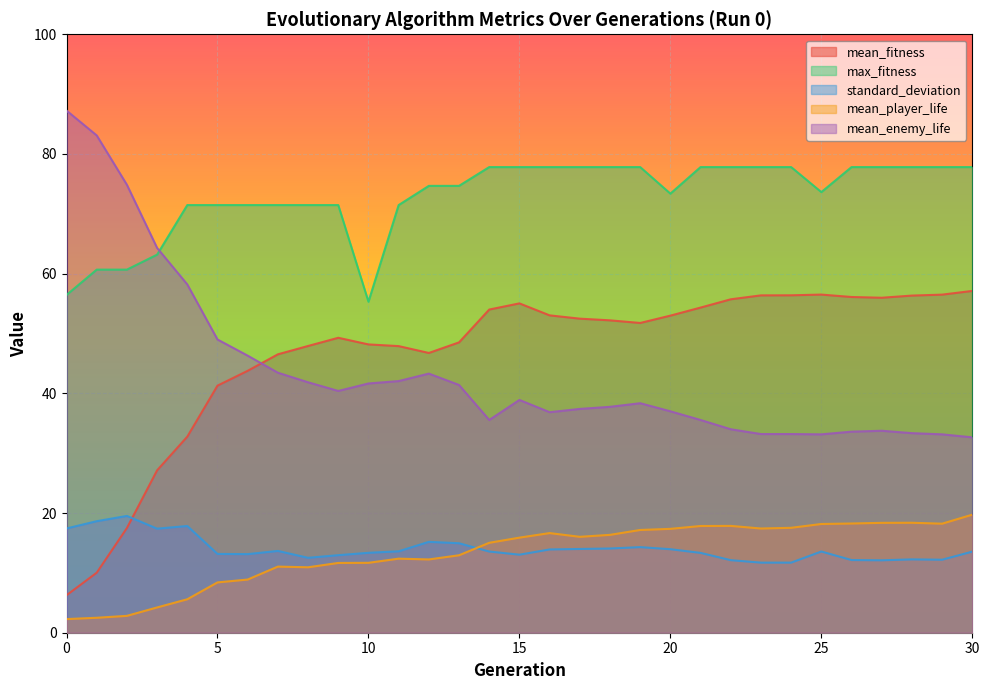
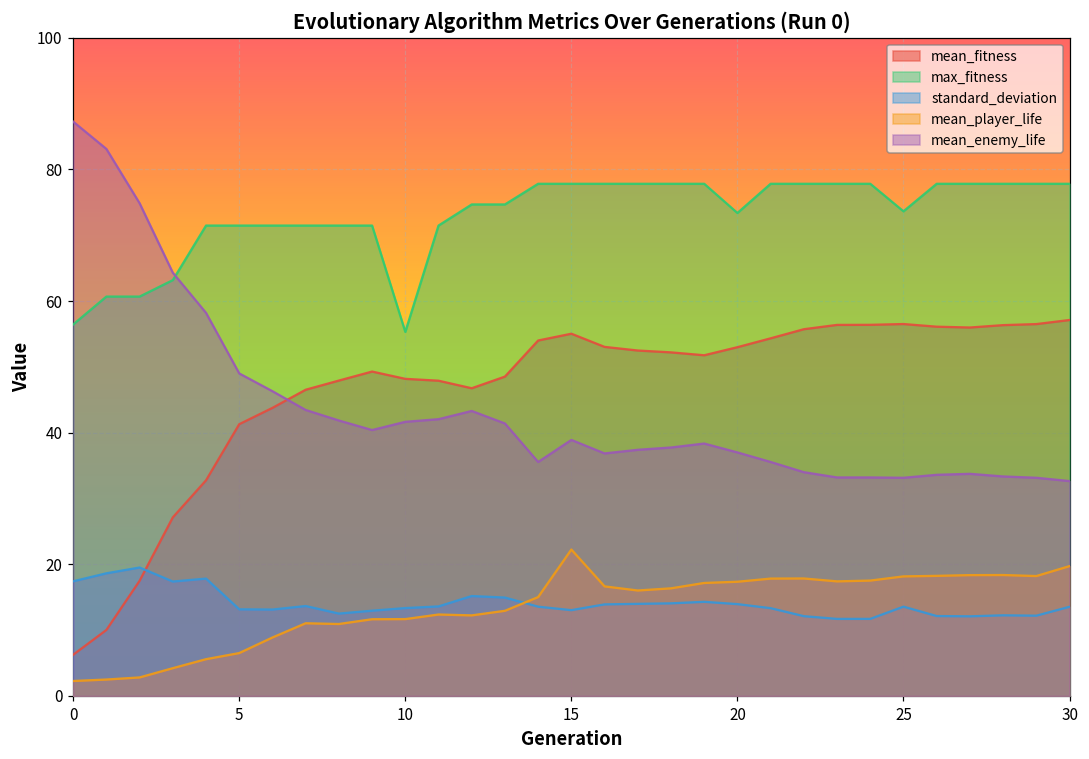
  {
    "mean_fitness": {
      "0": 6,
      "5": 41,
      "10": 48,
      "15": 55,
      "20": 53,
      "25": 57,
      "30": 57
    },
    "max_fitness": {
      "0": 56,
      "5": 71,
      "10": 55,
      "15": 78,
      "20": 73,
      "25": 74,
      "30": 78
    },
    "standard_deviation": {
      "0": 17,
      "5": 13,
      "10": 13,
      "15": 13,
      "20": 14,
      "25": 14,
      "30": 14
    },
    "mean_player_life": {
      "0": 2,
-     "5": 8,
+     "5": 7,
      "10": 12,
-     "15": 16,
+     "15": 22,
      "20": 17,
      "25": 18,
      "30": 20
    },
    "mean_enemy_life": {
      "0": 87,
      "5": 49,
      "10": 42,
      "15": 39,
      "20": 37,
      "25": 33,
      "30": 33
    }
  }
